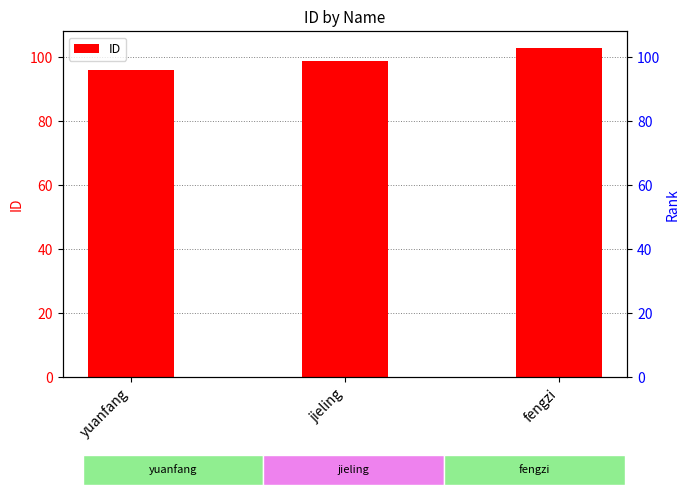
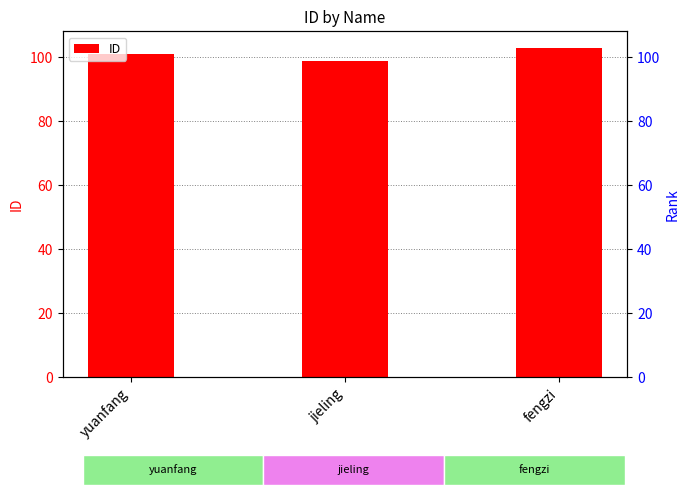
  {
-   "yuanfang": 96,
+   "yuanfang": 101,
    "jieling": 99,
    "fengzi": 103
  }
